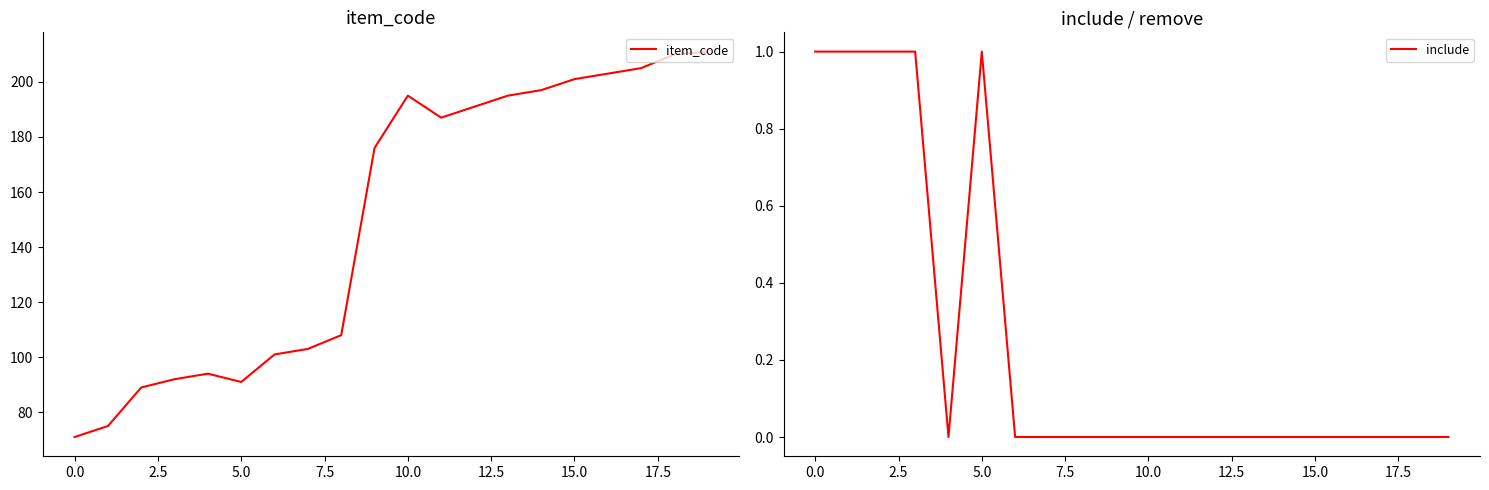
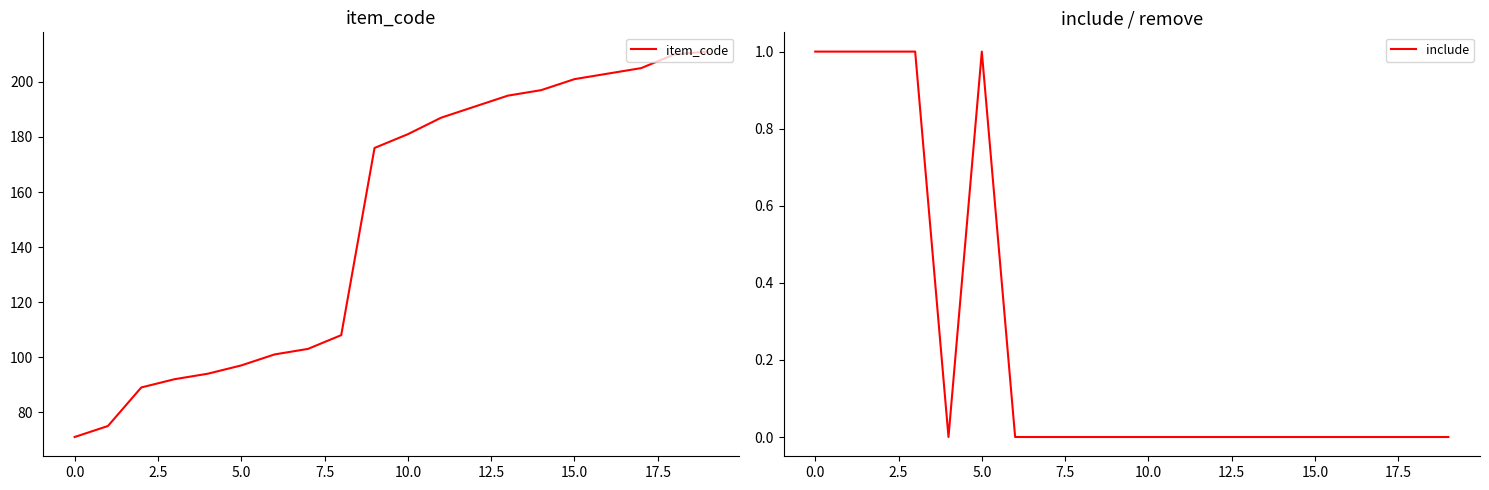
  {
    "item_code": {
      "0.0": 71,
-     "5.0": 91,
-     "10.0": 195,
+     "5.0": 97,
+     "10.0": 181,
      "15.0": 201
    },
    "include / remove": {
      "0.0": 1.00,
      "5.0": 1.00,
      "10.0": 0.00,
      "15.0": 0.00
    }
  }
